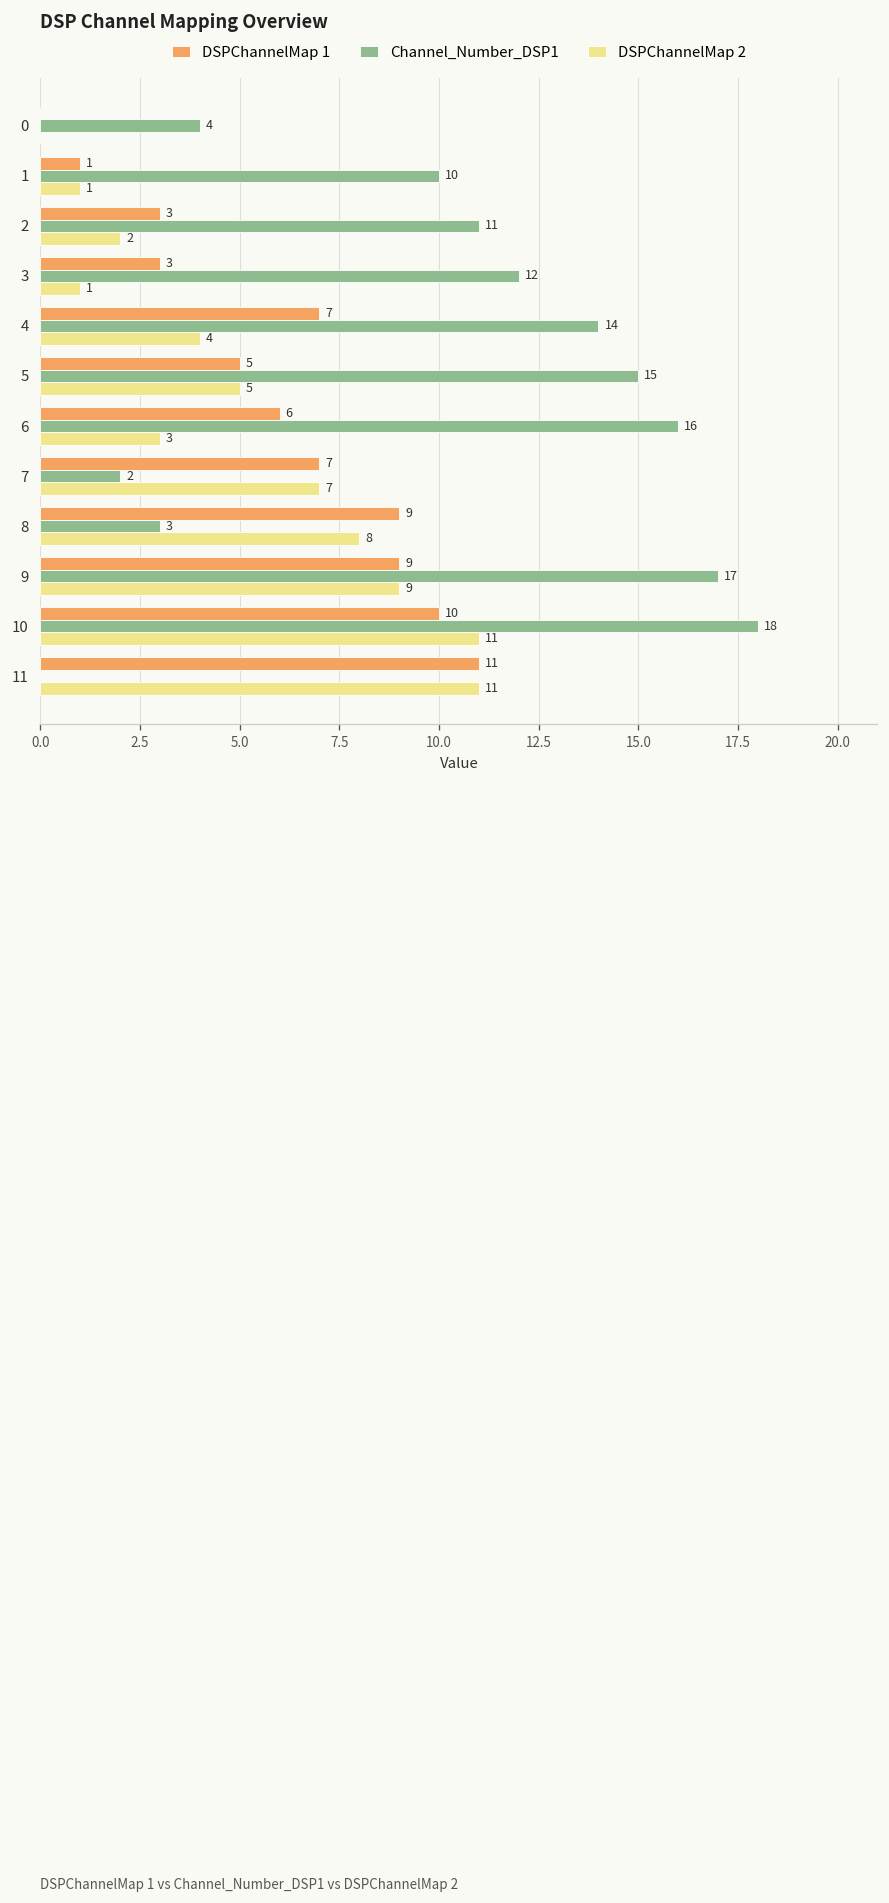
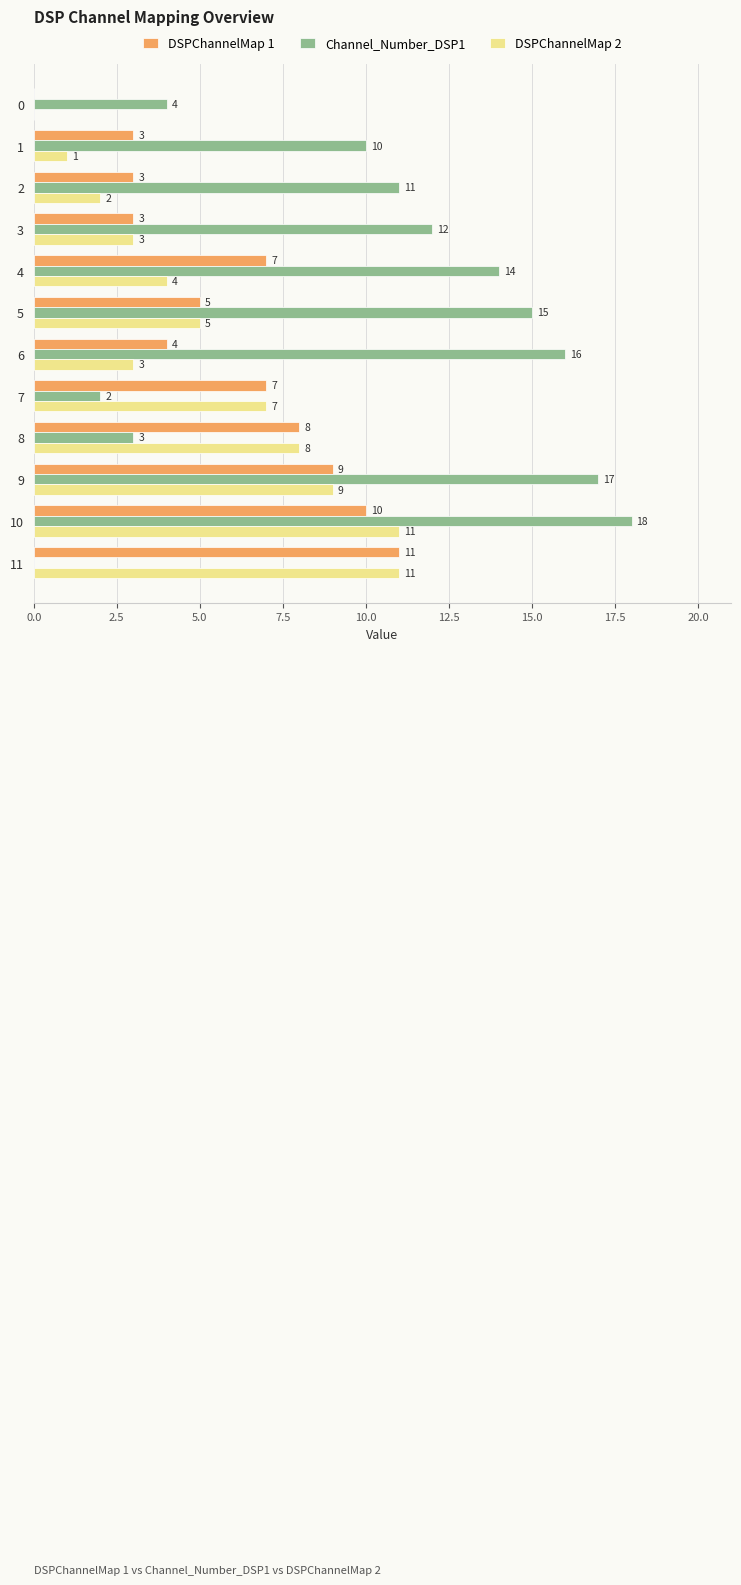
  {
    "DSPChannelMap 1": {
-     "1": 1,
+     "1": 3,
      "2": 3,
      "3": 3,
      "4": 7,
      "5": 5,
-     "6": 6,
+     "6": 4,
      "7": 7,
-     "8": 9,
+     "8": 8,
      "9": 9,
      "10": 10,
      "11": 11
    },
    "Channel_Number_DSP1": {
      "0": 4,
      "1": 10,
      "2": 11,
      "3": 12,
      "4": 14,
      "5": 15,
      "6": 16,
      "7": 2,
      "8": 3,
      "9": 17,
      "10": 18
    },
    "DSPChannelMap 2": {
      "1": 1,
      "2": 2,
-     "3": 1,
+     "3": 3,
      "4": 4,
      "5": 5,
      "6": 3,
      "7": 7,
      "8": 8,
      "9": 9,
      "10": 11,
      "11": 11
    }
  }
